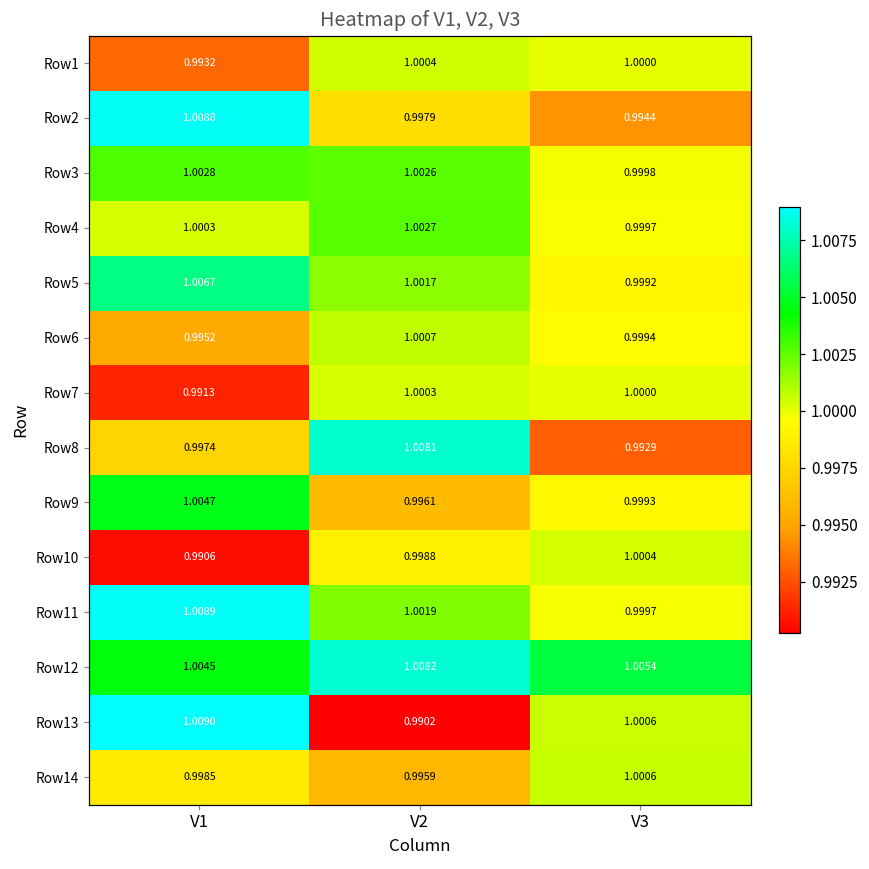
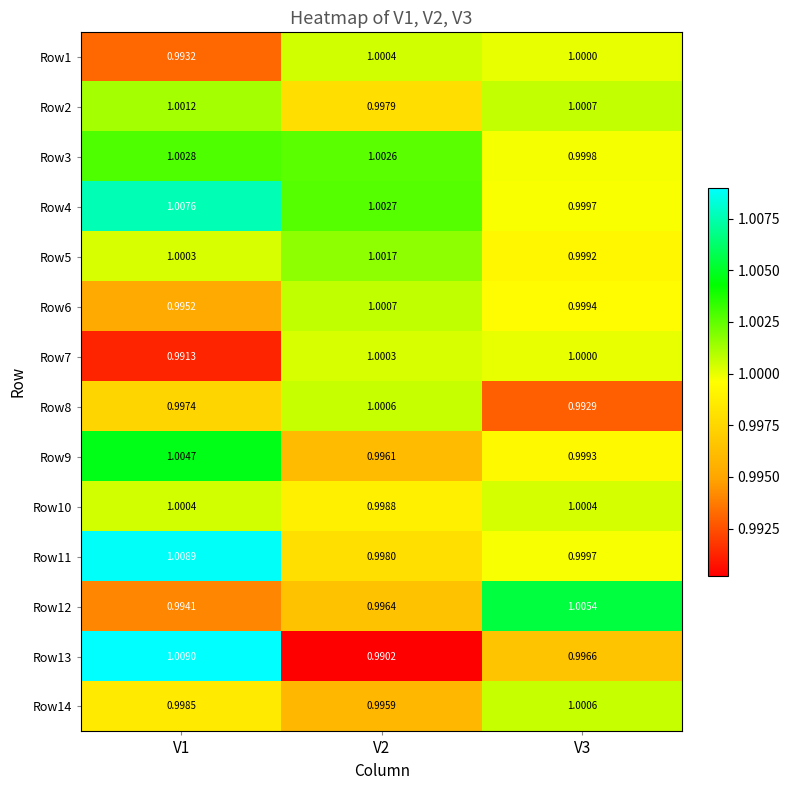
  {
    "Row1": {
      "V1": 0.9932,
      "V2": 1.0004,
      "V3": 1.0000
    },
    "Row2": {
-     "V1": 1.0088,
+     "V1": 1.0012,
      "V2": 0.9979,
-     "V3": 0.9944
+     "V3": 1.0007
    },
    "Row3": {
      "V1": 1.0028,
      "V2": 1.0026,
      "V3": 0.9998
    },
    "Row4": {
-     "V1": 1.0003,
+     "V1": 1.0076,
      "V2": 1.0027,
      "V3": 0.9997
    },
    "Row5": {
-     "V1": 1.0067,
+     "V1": 1.0003,
      "V2": 1.0017,
      "V3": 0.9992
    },
    "Row6": {
      "V1": 0.9952,
      "V2": 1.0007,
      "V3": 0.9994
    },
    "Row7": {
      "V1": 0.9913,
      "V2": 1.0003,
      "V3": 1.0000
    },
    "Row8": {
      "V1": 0.9974,
-     "V2": 1.0081,
+     "V2": 1.0006,
      "V3": 0.9929
    },
    "Row9": {
      "V1": 1.0047,
      "V2": 0.9961,
      "V3": 0.9993
    },
    "Row10": {
-     "V1": 0.9906,
+     "V1": 1.0004,
      "V2": 0.9988,
      "V3": 1.0004
    },
    "Row11": {
      "V1": 1.0089,
-     "V2": 1.0019,
+     "V2": 0.9980,
      "V3": 0.9997
    },
    "Row12": {
-     "V1": 1.0045,
-     "V2": 1.0082,
+     "V1": 0.9941,
+     "V2": 0.9964,
      "V3": 1.0054
    },
    "Row13": {
      "V1": 1.0090,
      "V2": 0.9902,
-     "V3": 1.0006
+     "V3": 0.9966
    },
    "Row14": {
      "V1": 0.9985,
      "V2": 0.9959,
      "V3": 1.0006
    }
  }
